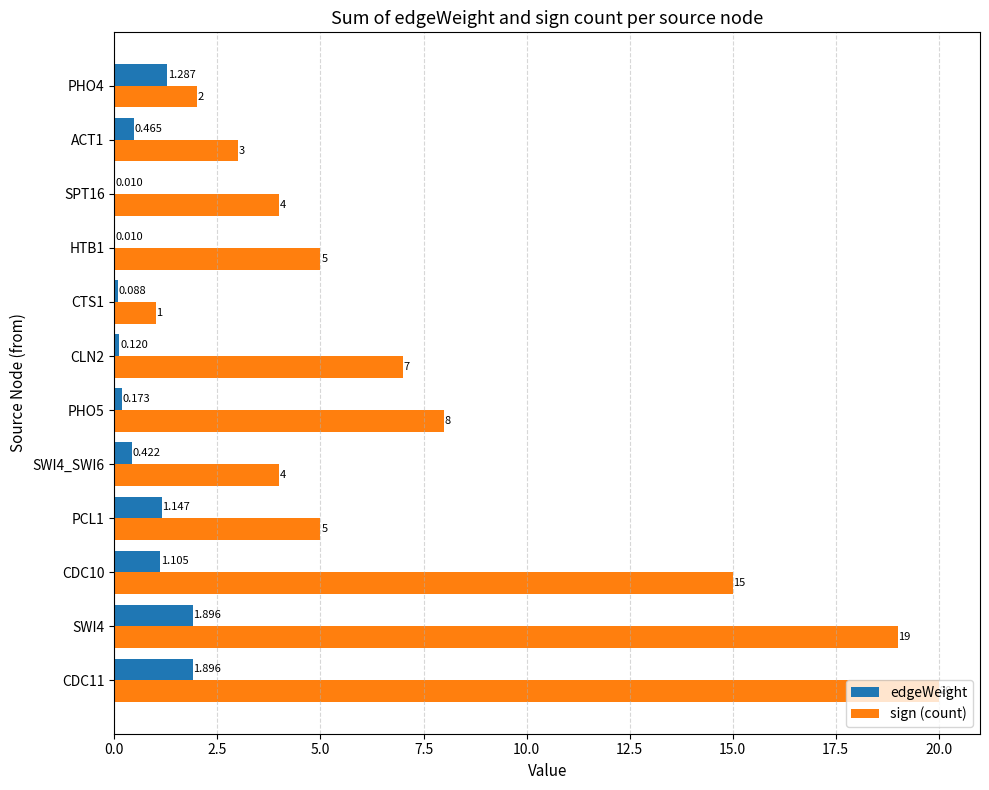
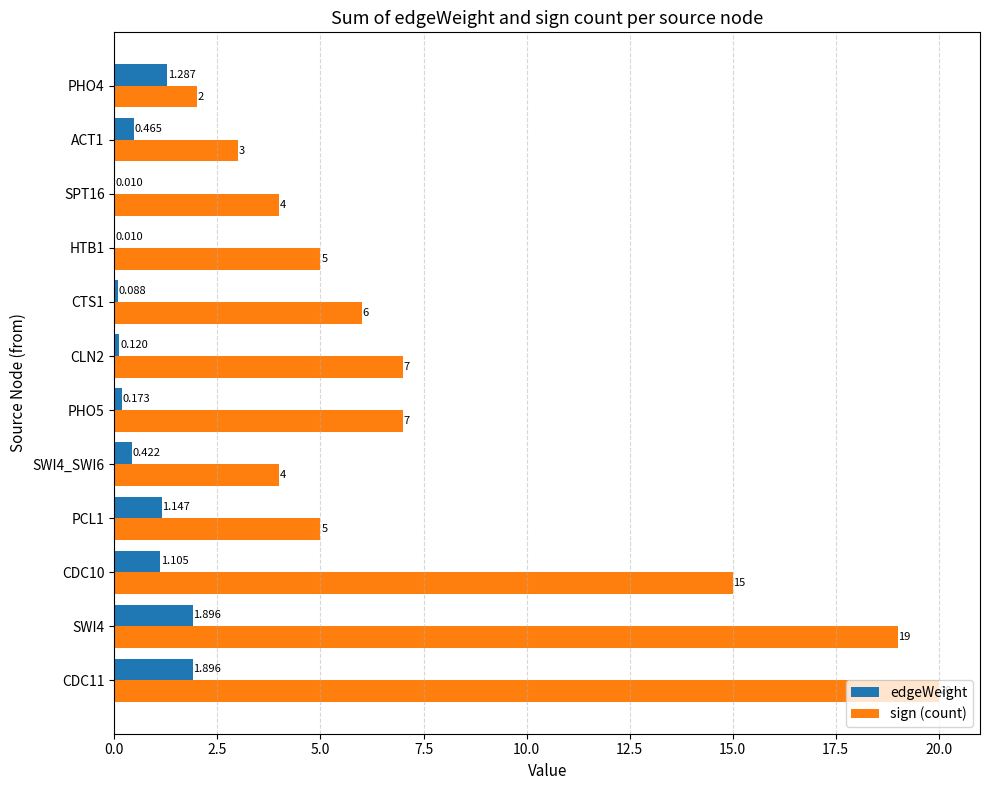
  {
    "edgeWeight": {
      "PHO4": 1.287,
      "ACT1": 0.465,
      "SPT16": 0.010,
      "HTB1": 0.010,
      "CTS1": 0.088,
      "CLN2": 0.120,
      "PHO5": 0.173,
      "SWI4_SWI6": 0.422,
      "PCL1": 1.147,
      "CDC10": 1.105,
      "SWI4": 1.896,
      "CDC11": 1.896
    },
    "sign (count)": {
      "PHO4": 2,
      "ACT1": 3,
      "SPT16": 4,
      "HTB1": 5,
-     "CTS1": 1,
+     "CTS1": 6,
      "CLN2": 7,
-     "PHO5": 8,
+     "PHO5": 7,
      "SWI4_SWI6": 4,
      "PCL1": 5,
      "CDC10": 15,
      "SWI4": 19
    }
  }
